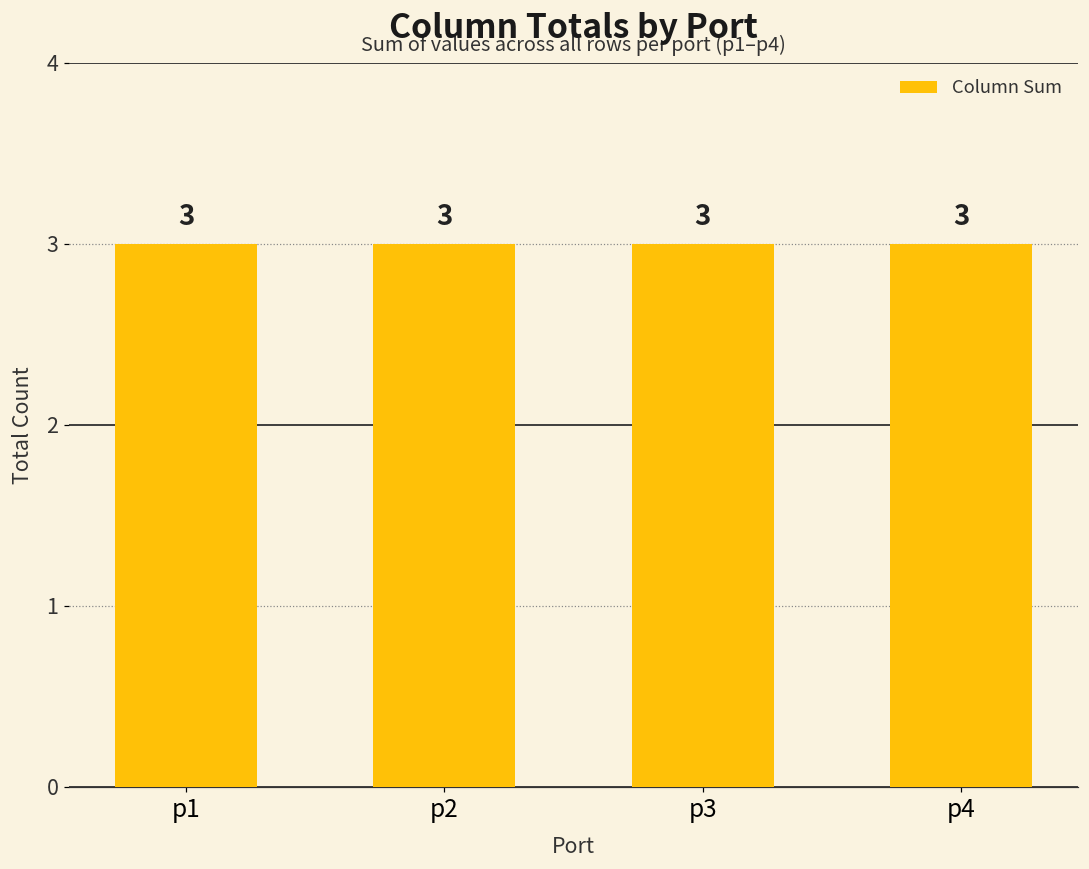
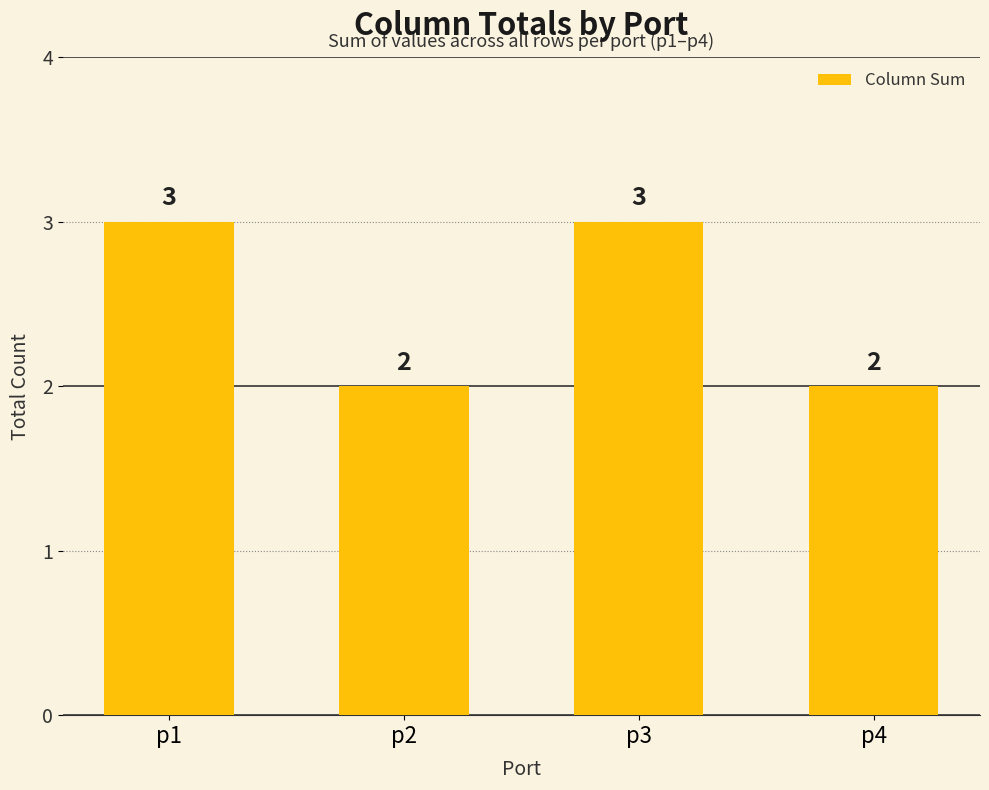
  {
    "p1": 3,
-   "p2": 3,
+   "p2": 2,
    "p3": 3,
-   "p4": 3
+   "p4": 2
  }
